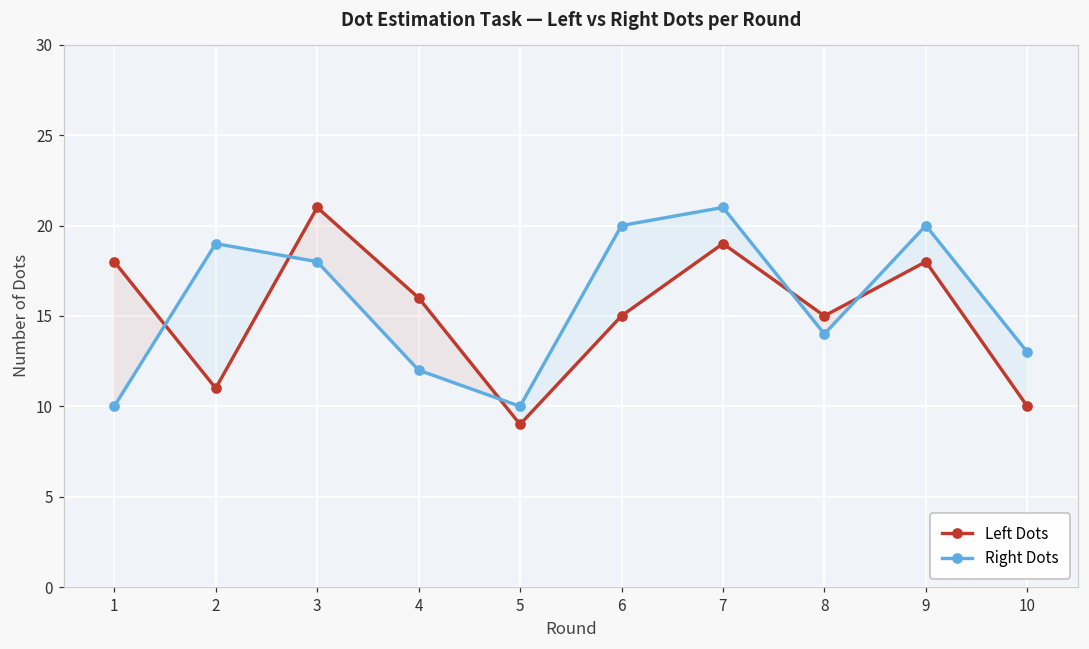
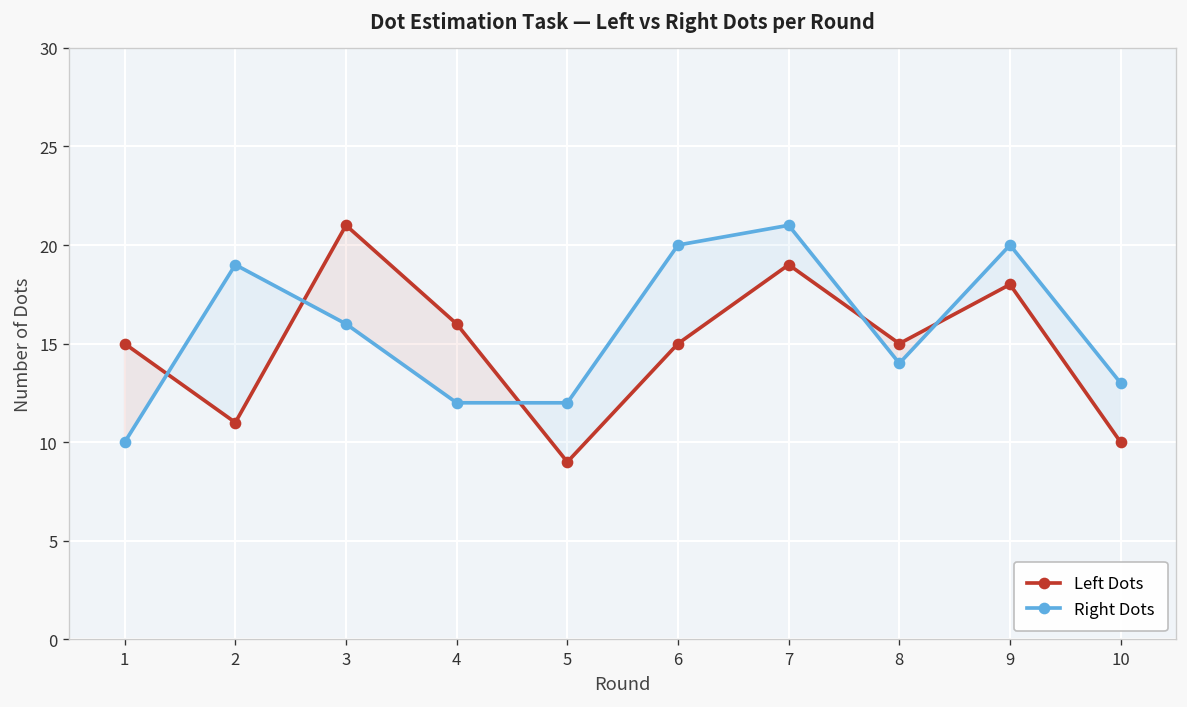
  {
    "Left Dots": {
-     "1": 18,
+     "1": 15,
      "2": 11,
      "3": 21,
      "4": 16,
      "5": 9,
      "6": 15,
      "7": 19,
      "8": 15,
      "9": 18,
      "10": 10
    },
    "Right Dots": {
      "1": 10,
      "2": 19,
-     "3": 18,
+     "3": 16,
      "4": 12,
-     "5": 10,
+     "5": 12,
      "6": 20,
      "7": 21,
      "8": 14,
      "9": 20,
      "10": 13
    }
  }
